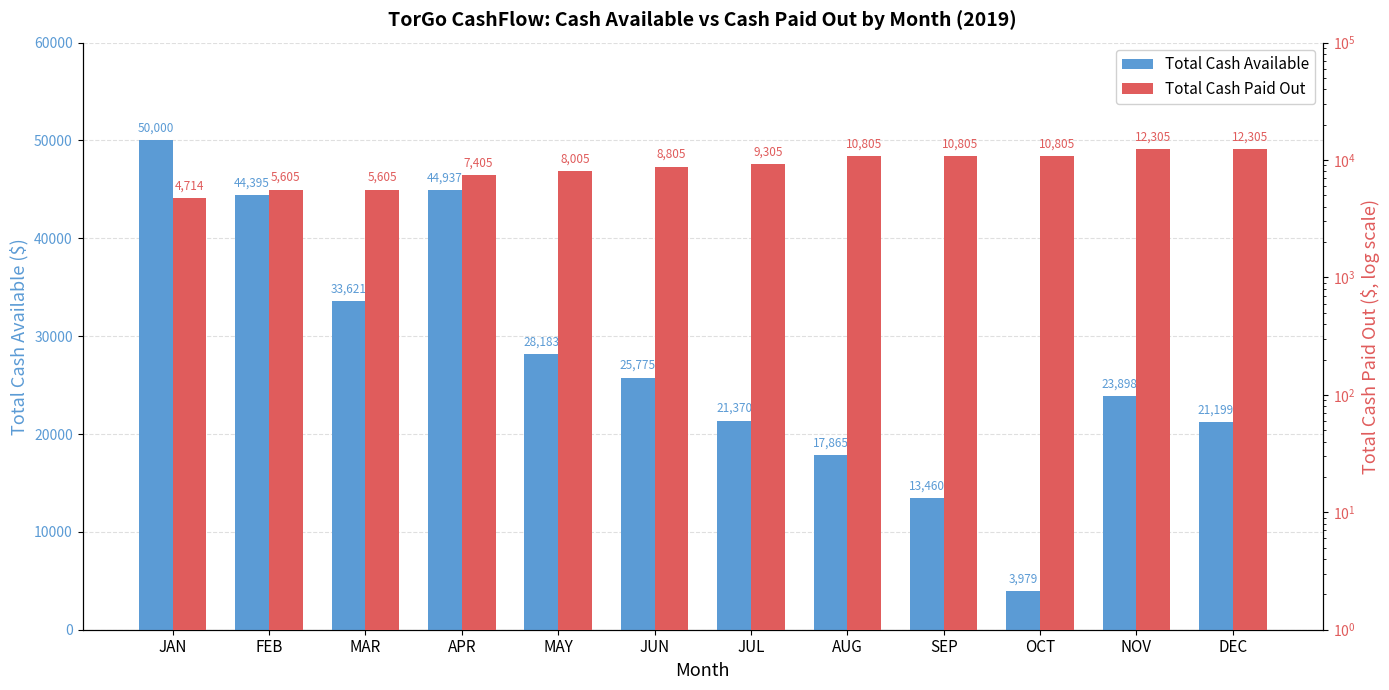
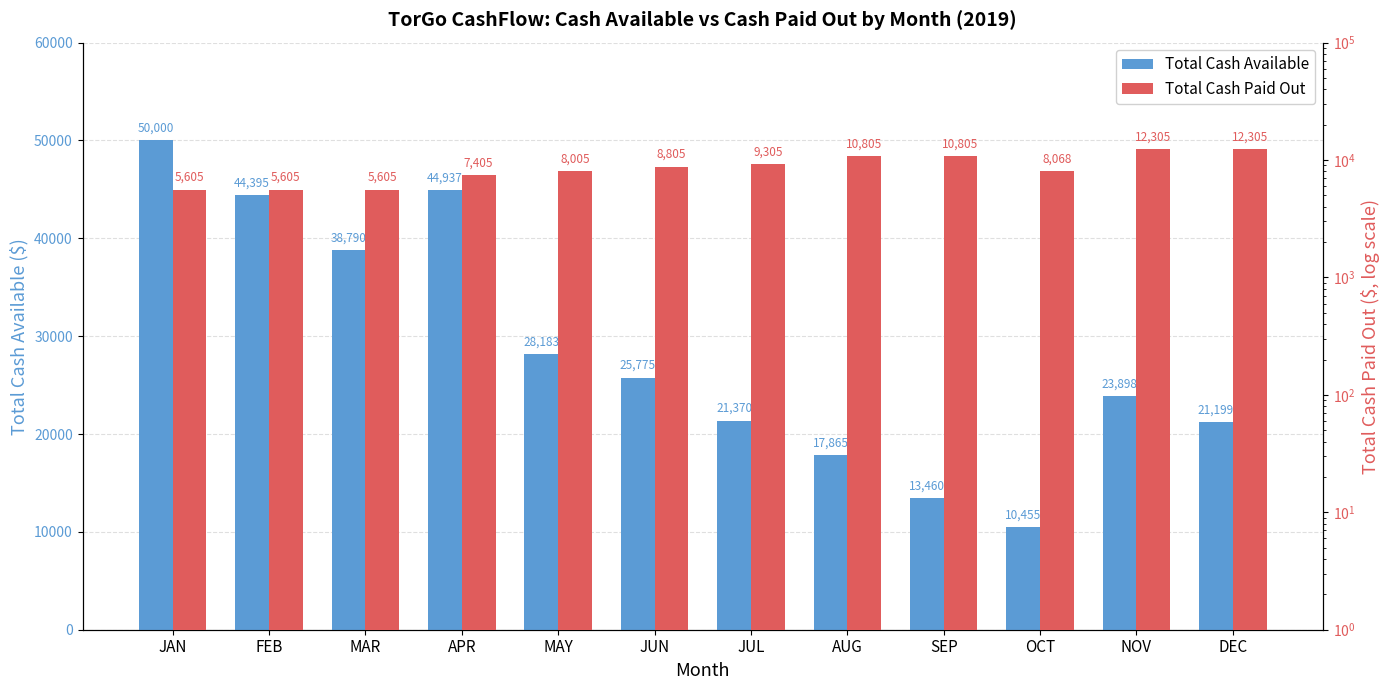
  {
    "Total Cash Available": {
      "JAN": "50,000",
      "FEB": "44,395",
-     "MAR": "33,621",
+     "MAR": "38,790",
      "APR": "44,937",
      "MAY": "28,183",
      "JUN": "25,775",
      "JUL": "21,370",
      "AUG": "17,865",
      "SEP": "13,460",
-     "OCT": "3,979",
+     "OCT": "10,455",
      "NOV": "23,898",
      "DEC": "21,199"
    },
    "Total Cash Paid Out": {
-     "JAN": "4,714",
+     "JAN": "5,605",
      "FEB": "5,605",
      "MAR": "5,605",
      "APR": "7,405",
      "MAY": "8,005",
      "JUN": "8,805",
      "JUL": "9,305",
      "AUG": "10,805",
      "SEP": "10,805",
-     "OCT": "10,805",
+     "OCT": "8,068",
      "NOV": "12,305",
      "DEC": "12,305"
    }
  }
